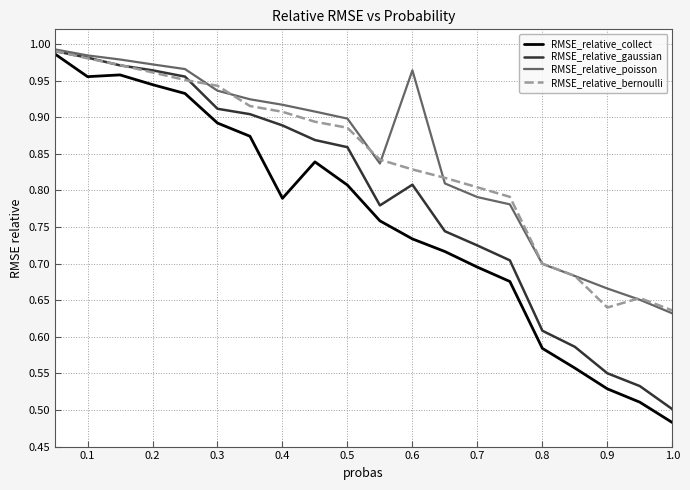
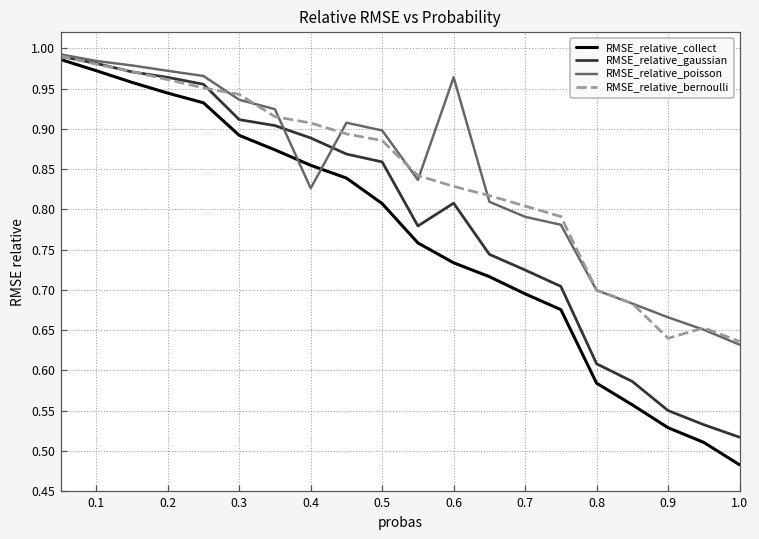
  {
    "RMSE_relative_collect": {
-     "0.1": 0.96,
+     "0.1": 0.97,
      "0.2": 0.94,
      "0.3": 0.89,
-     "0.4": 0.79,
+     "0.4": 0.85,
      "0.5": 0.81,
      "0.6": 0.73,
      "0.7": 0.70,
      "0.8": 0.58,
      "0.9": 0.53,
      "1.0": 0.48
    },
    "RMSE_relative_gaussian": {
      "0.3": 0.91,
      "0.4": 0.89,
      "0.5": 0.86,
      "0.6": 0.81,
      "0.7": 0.72,
      "0.8": 0.61,
      "0.9": 0.55,
-     "1.0": 0.50
+     "1.0": 0.52
    },
    "RMSE_relative_poisson": {
      "0.2": 0.97,
      "0.3": 0.94,
-     "0.4": 0.92,
+     "0.4": 0.83,
      "0.5": 0.90,
      "0.6": 0.96,
      "0.7": 0.79,
      "0.9": 0.67,
      "1.0": 0.63
    },
    "RMSE_relative_bernoulli": {
      "0.3": 0.94,
      "0.4": 0.91,
      "0.5": 0.89,
      "0.6": 0.83,
      "0.7": 0.80,
      "0.9": 0.64,
      "1.0": 0.64
    }
  }
